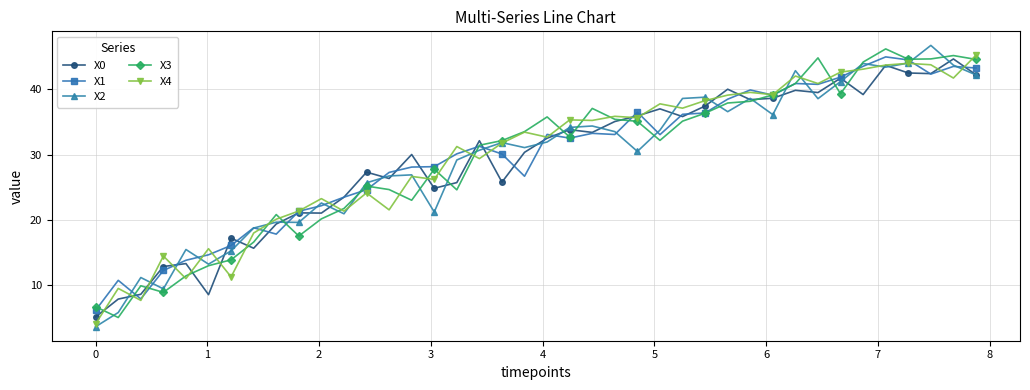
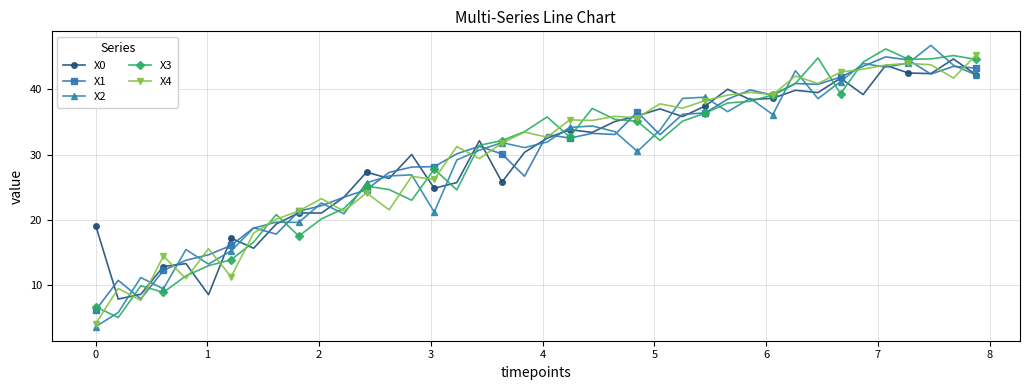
  {
    "X0": {
-     "0": 5
+     "0": 19
    },
    "X3": {
      "0": 7
    },
    "X4": {
      "0": 4
    }
  }
